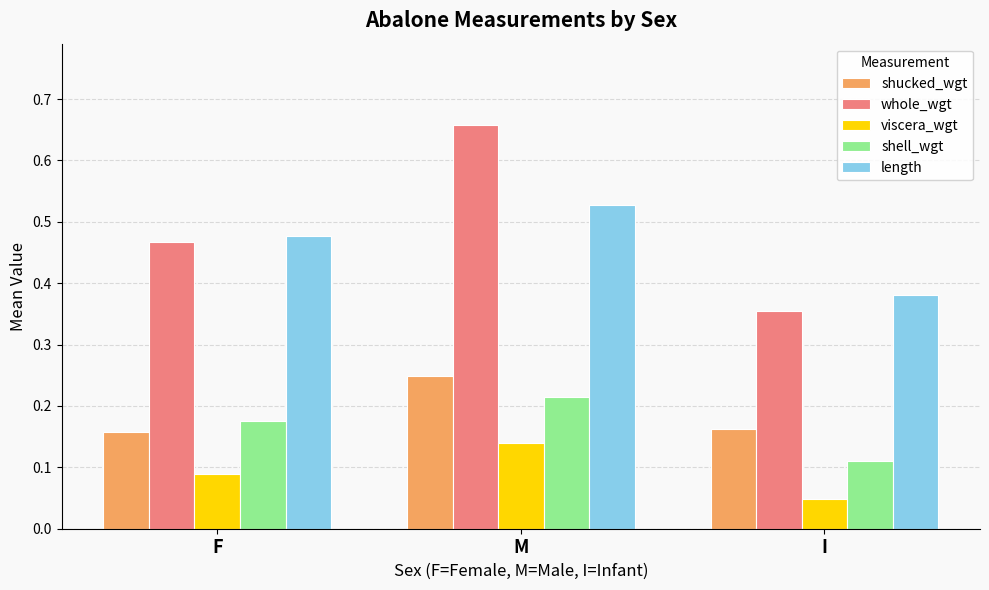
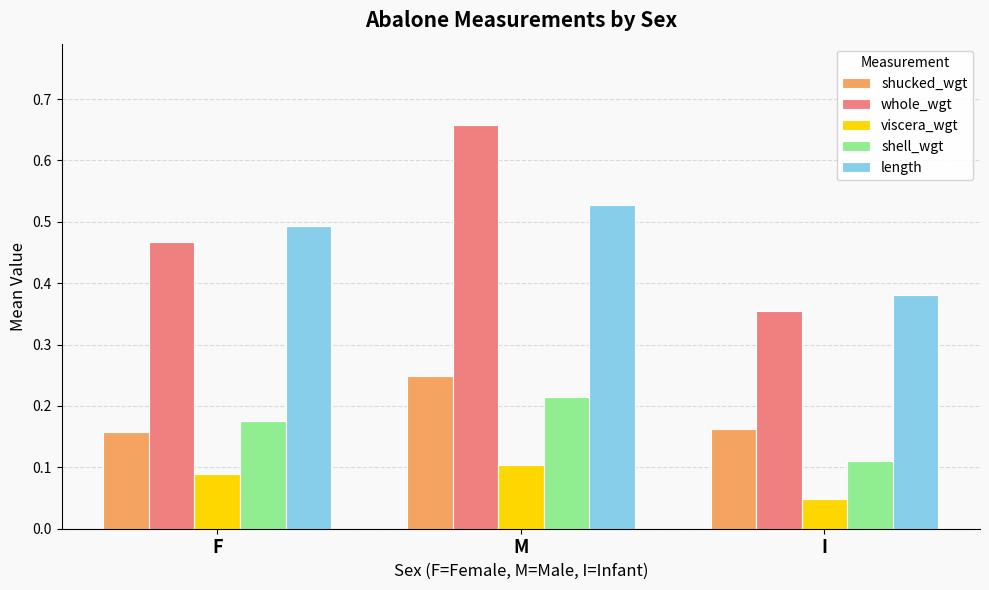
  {
    "viscera_wgt": {
      "F": 0.09,
-     "M": 0.14,
+     "M": 0.10,
      "I": 0.05
    },
    "shell_wgt": {
      "F": 0.18,
      "M": 0.21,
      "I": 0.11
    },
    "length": {
-     "F": 0.48,
+     "F": 0.49,
      "M": 0.53,
      "I": 0.38
    }
  }
